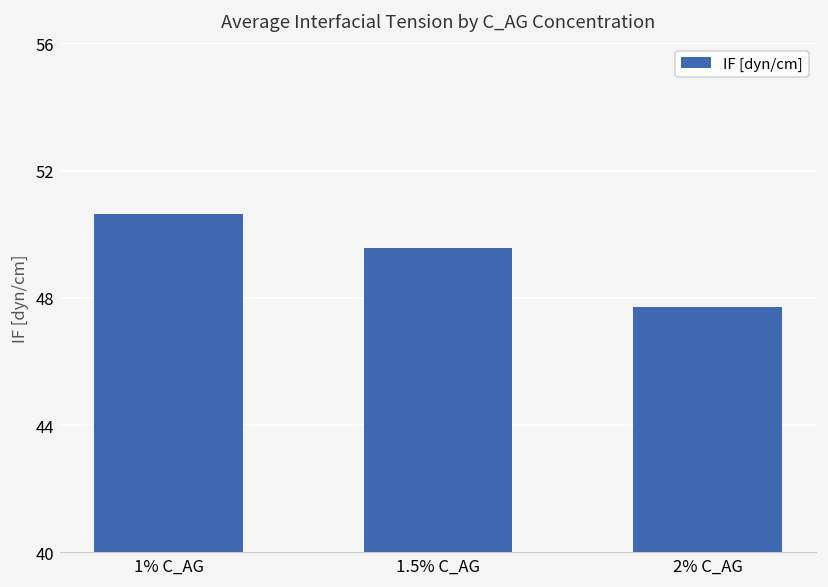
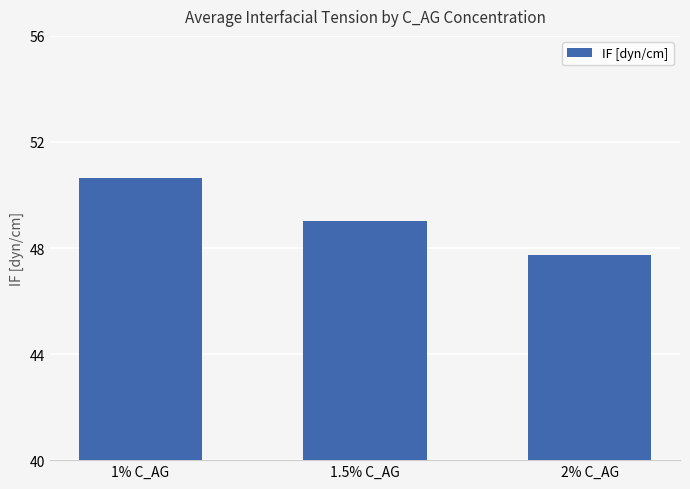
  {
    "1% C_AG": 50.6,
-   "1.5% C_AG": 49.6,
+   "1.5% C_AG": 49.0,
    "2% C_AG": 47.7
  }
